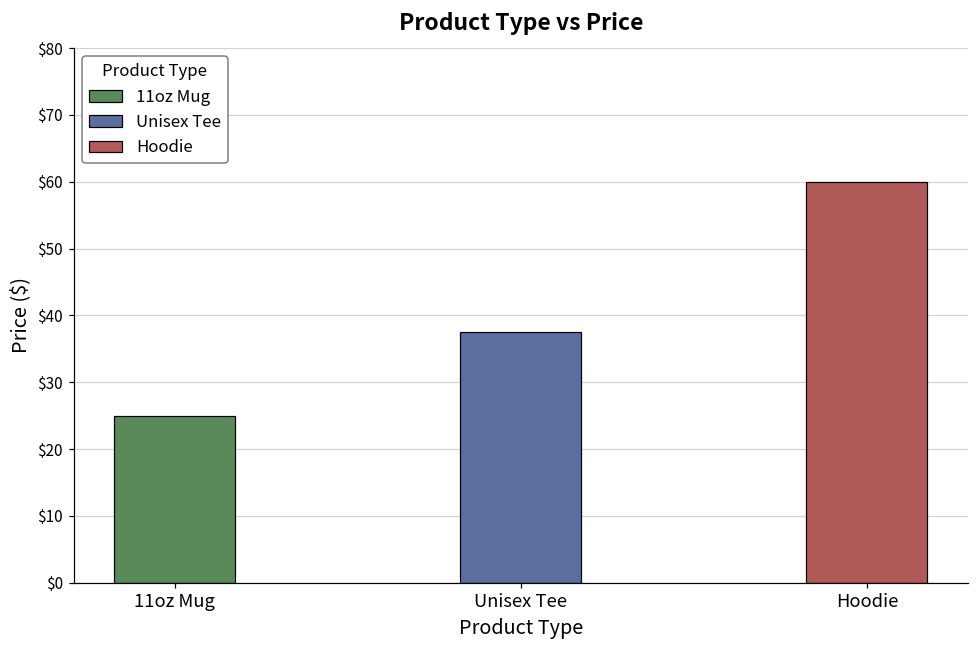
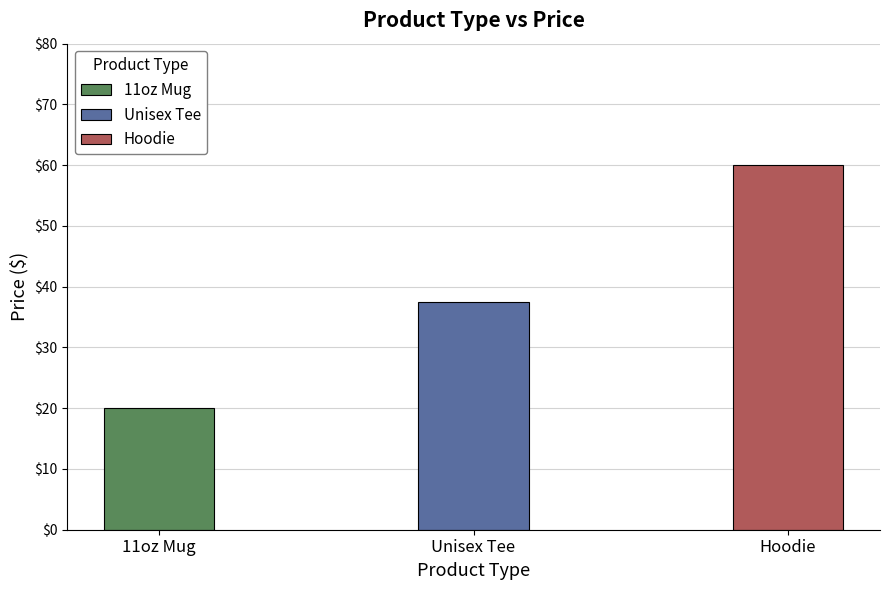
  {
-   "11oz Mug": "$25",
+   "11oz Mug": "$20",
    "Unisex Tee": "$38",
    "Hoodie": "$60"
  }
